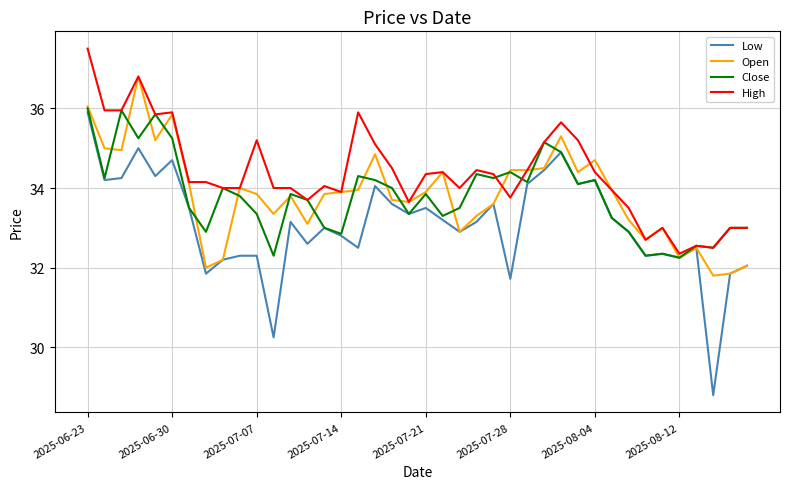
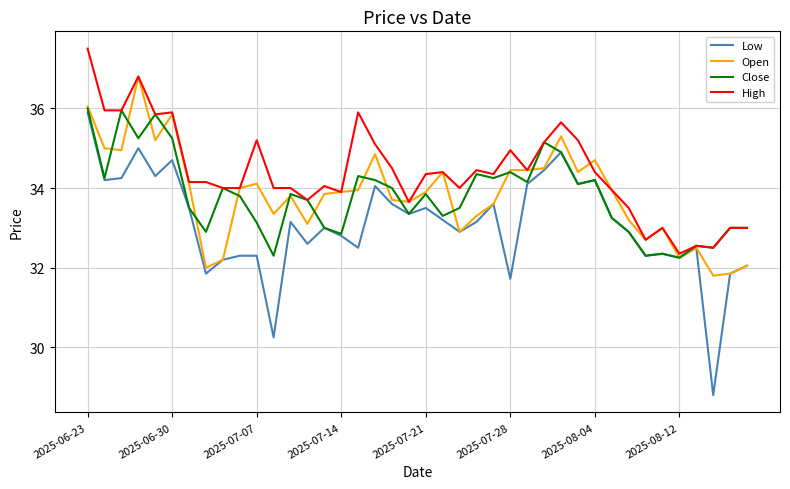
  {
    "Low": {
      "2025-06-23": 35.9,
      "2025-06-30": 34.7,
      "2025-07-07": 32.3,
      "2025-07-21": 33.5,
      "2025-07-28": 31.7
    },
    "Open": {
-     "2025-07-07": 33.9,
+     "2025-07-07": 34.1,
      "2025-08-04": 34.7
    },
    "Close": {
      "2025-06-30": 35.3,
-     "2025-07-07": 33.4
+     "2025-07-07": 33.1
    },
    "High": {
      "2025-06-23": 37.5,
      "2025-07-07": 35.2,
      "2025-07-21": 34.4,
-     "2025-07-28": 33.8,
+     "2025-07-28": 35.0,
      "2025-08-04": 34.4,
      "2025-08-12": 32.4
    }
  }
